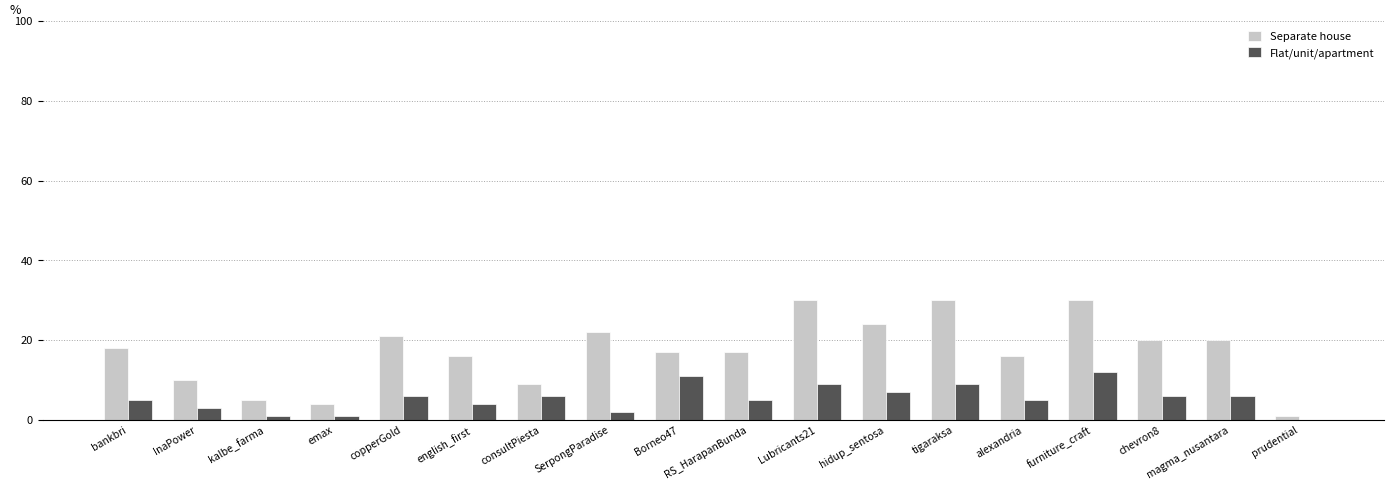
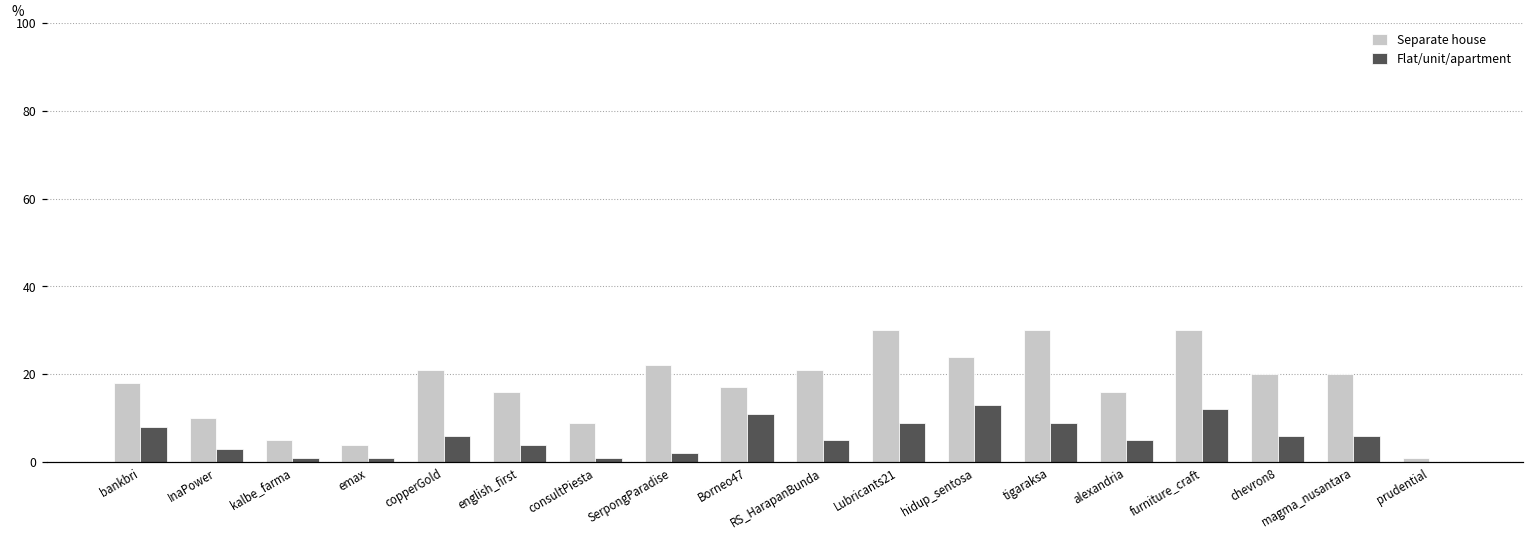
  {
    "Separate house": {
      "bankbri": 18,
      "InaPower": 10,
      "kalbe_farma": 5,
      "emax": 4,
      "copperGold": 21,
      "english_first": 16,
      "consultPiesta": 9,
      "SerpongParadise": 22,
      "Borneo47": 17,
-     "RS_HarapanBunda": 17,
+     "RS_HarapanBunda": 21,
      "Lubricants21": 30,
      "hidup_sentosa": 24,
      "tigaraksa": 30,
      "alexandria": 16,
      "furniture_craft": 30,
      "chevron8": 20,
      "magma_nusantara": 20,
      "prudential": 1
    },
    "Flat/unit/apartment": {
-     "bankbri": 5,
+     "bankbri": 8,
      "InaPower": 3,
      "kalbe_farma": 1,
      "emax": 1,
      "copperGold": 6,
      "english_first": 4,
-     "consultPiesta": 6,
+     "consultPiesta": 1,
      "SerpongParadise": 2,
      "Borneo47": 11,
      "RS_HarapanBunda": 5,
      "Lubricants21": 9,
-     "hidup_sentosa": 7,
+     "hidup_sentosa": 13,
      "tigaraksa": 9,
      "alexandria": 5,
      "furniture_craft": 12,
      "chevron8": 6,
      "magma_nusantara": 6,
      "prudential": 0
    }
  }
